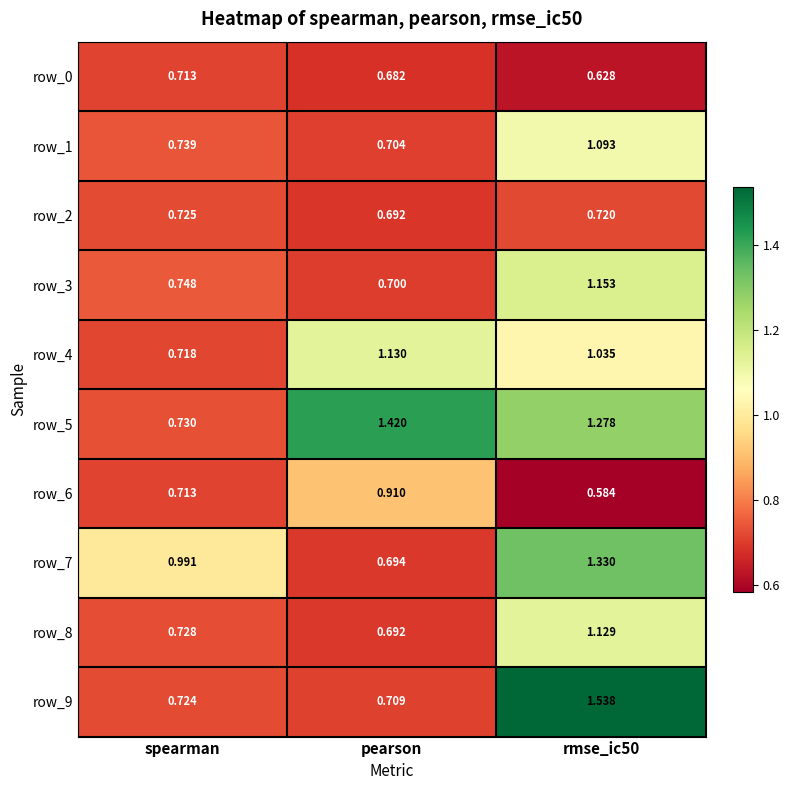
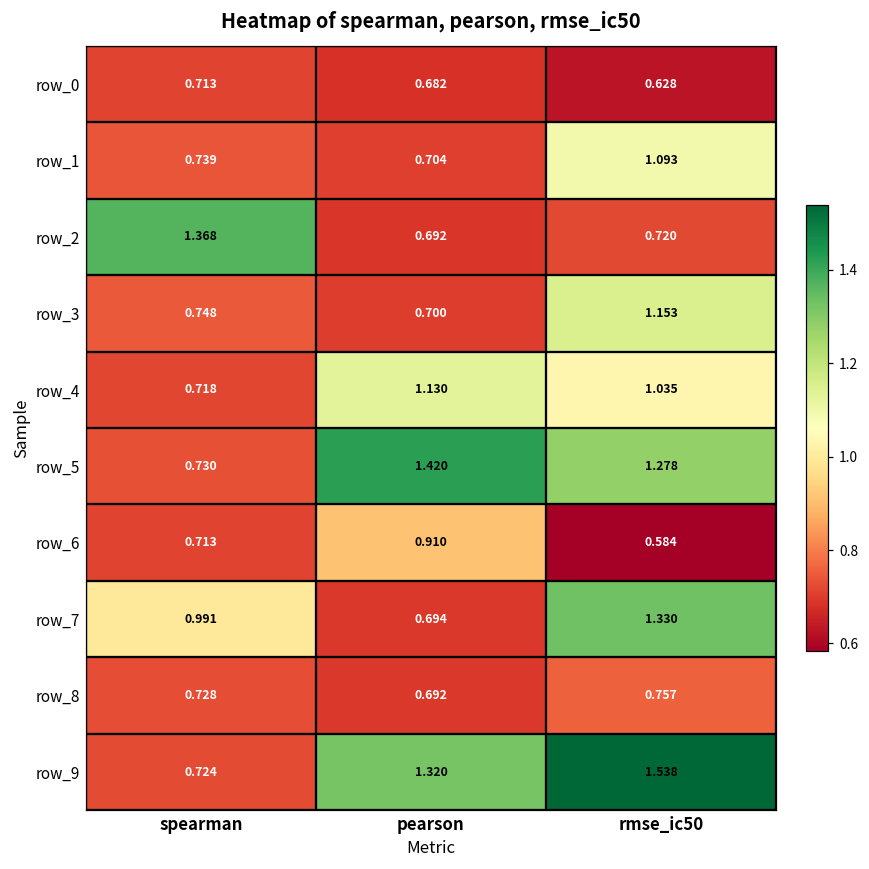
  {
    "row_0": {
      "spearman": 0.713,
      "pearson": 0.682,
      "rmse_ic50": 0.628
    },
    "row_1": {
      "spearman": 0.739,
      "pearson": 0.704,
      "rmse_ic50": 1.093
    },
    "row_2": {
-     "spearman": 0.725,
+     "spearman": 1.368,
      "pearson": 0.692,
      "rmse_ic50": 0.720
    },
    "row_3": {
      "spearman": 0.748,
      "pearson": 0.700,
      "rmse_ic50": 1.153
    },
    "row_4": {
      "spearman": 0.718,
      "pearson": 1.130,
      "rmse_ic50": 1.035
    },
    "row_5": {
      "spearman": 0.730,
      "pearson": 1.420,
      "rmse_ic50": 1.278
    },
    "row_6": {
      "spearman": 0.713,
      "pearson": 0.910,
      "rmse_ic50": 0.584
    },
    "row_7": {
      "spearman": 0.991,
      "pearson": 0.694,
      "rmse_ic50": 1.330
    },
    "row_8": {
      "spearman": 0.728,
      "pearson": 0.692,
-     "rmse_ic50": 1.129
+     "rmse_ic50": 0.757
    },
    "row_9": {
      "spearman": 0.724,
-     "pearson": 0.709,
+     "pearson": 1.320,
      "rmse_ic50": 1.538
    }
  }
